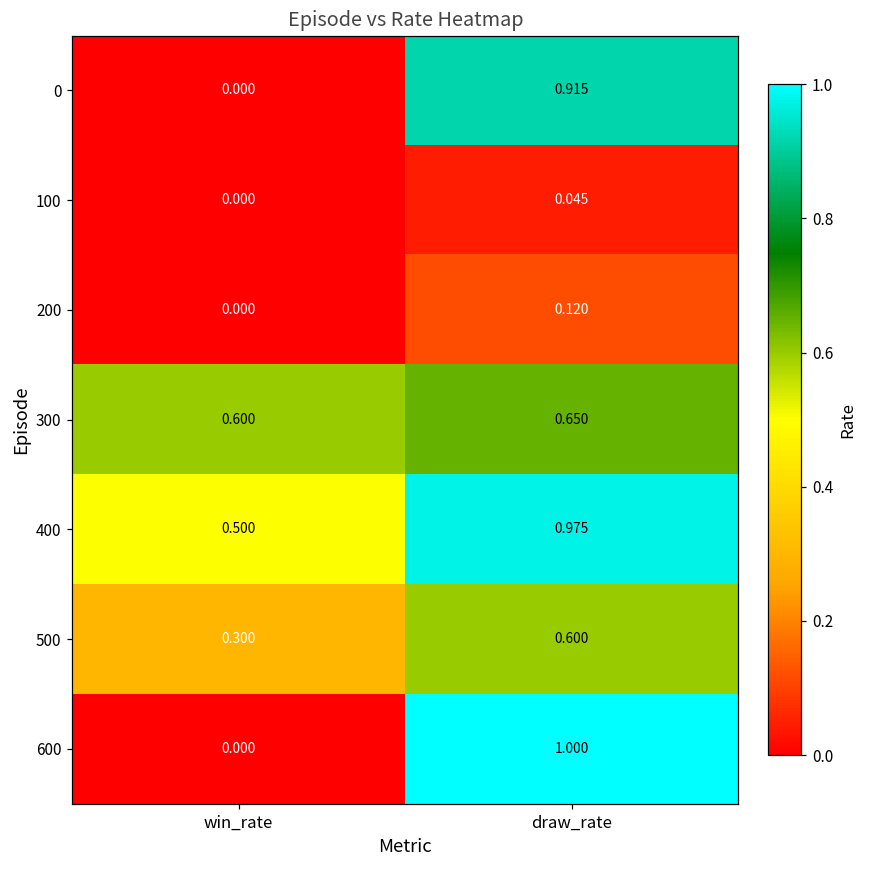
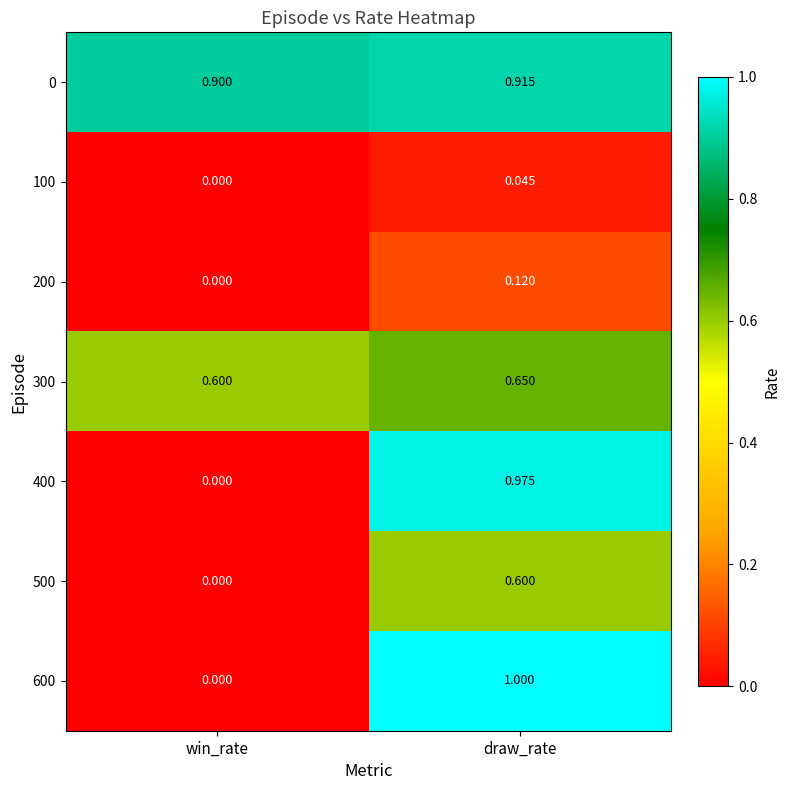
  {
    "0": {
-     "win_rate": 0.000,
+     "win_rate": 0.900,
      "draw_rate": 0.915
    },
    "100": {
      "win_rate": 0.000,
      "draw_rate": 0.045
    },
    "200": {
      "win_rate": 0.000,
      "draw_rate": 0.120
    },
    "300": {
      "win_rate": 0.600,
      "draw_rate": 0.650
    },
    "400": {
-     "win_rate": 0.500,
+     "win_rate": 0.000,
      "draw_rate": 0.975
    },
    "500": {
-     "win_rate": 0.300,
+     "win_rate": 0.000,
      "draw_rate": 0.600
    },
    "600": {
      "win_rate": 0.000,
      "draw_rate": 1.000
    }
  }
